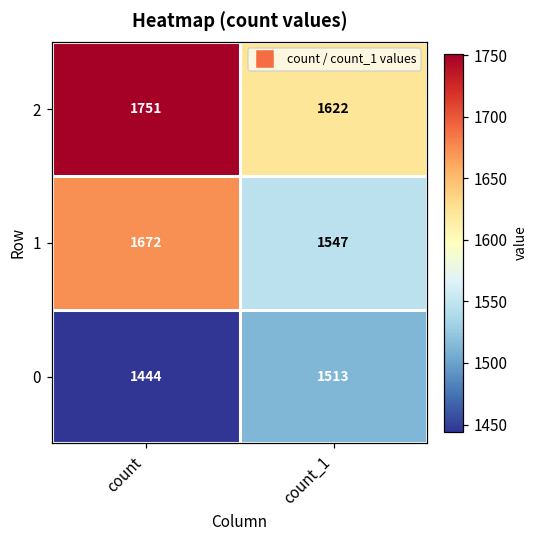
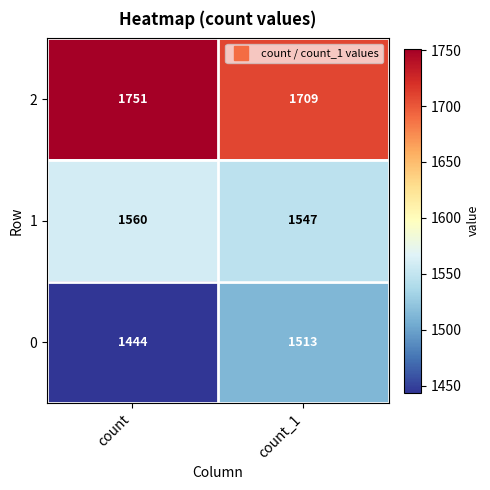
  {
    "2": {
      "count": 1751,
-     "count_1": 1622
+     "count_1": 1709
    },
    "1": {
-     "count": 1672,
+     "count": 1560,
      "count_1": 1547
    },
    "0": {
      "count": 1444,
      "count_1": 1513
    }
  }
